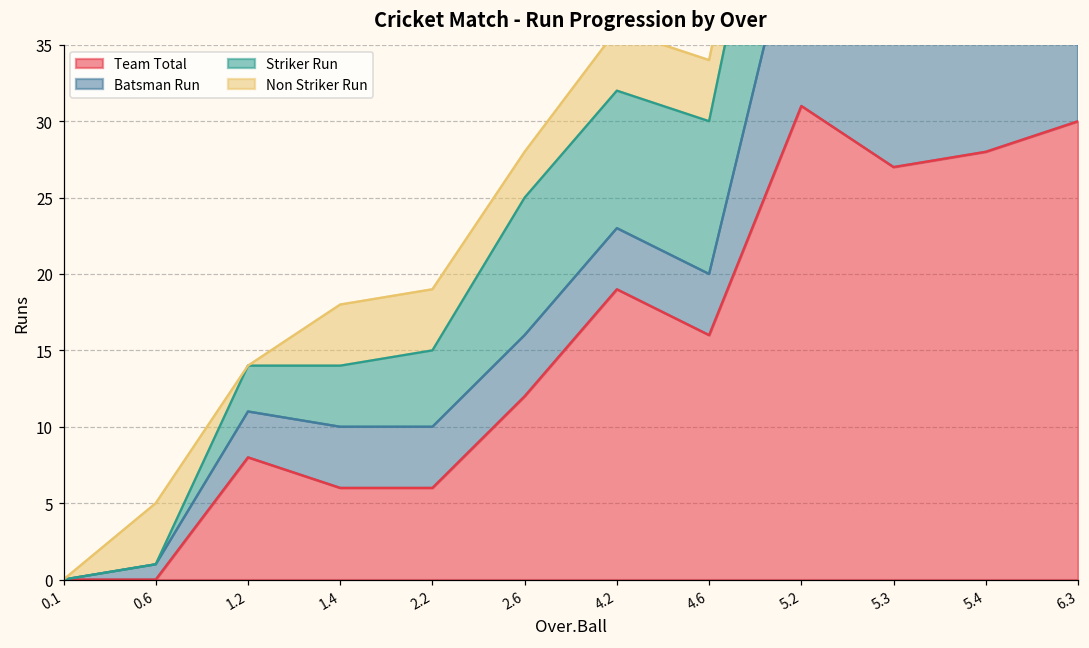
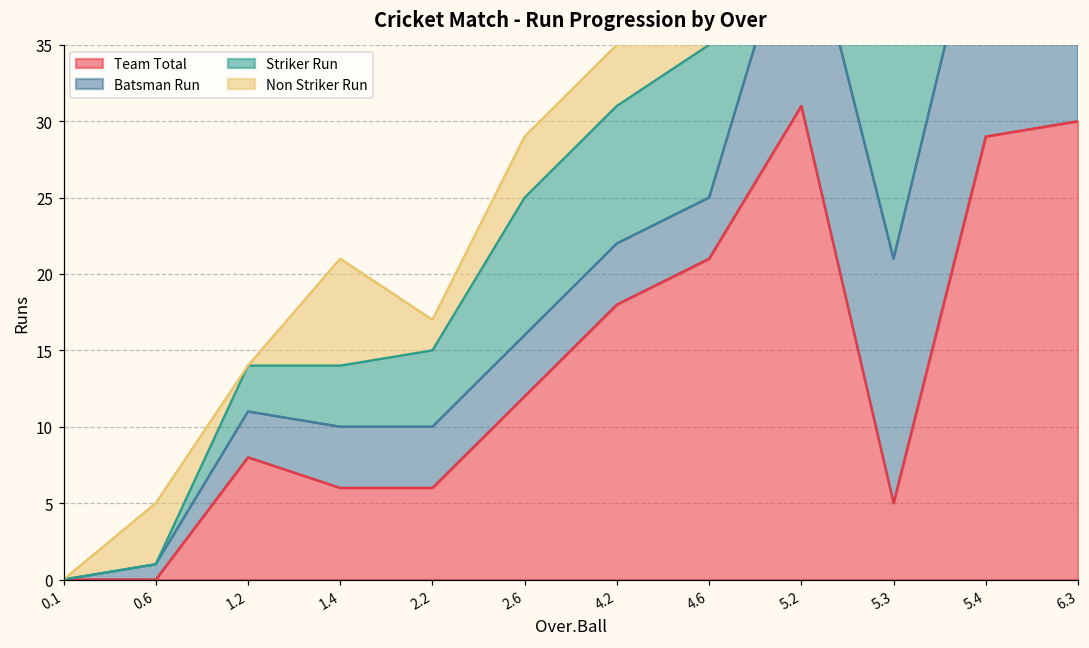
  {
    "Team Total": {
      "0.6": 0,
      "1.2": 8,
      "1.4": 6,
      "2.2": 6,
      "2.6": 12,
-     "4.2": 19,
-     "4.6": 16,
+     "4.2": 18,
+     "4.6": 21,
      "5.2": 31,
-     "5.3": 27,
-     "5.4": 28,
+     "5.3": 5,
+     "5.4": 29,
      "6.3": 30
    },
    "Non Striker Run": {
      "0.6": 4,
-     "1.4": 4,
-     "2.2": 4,
-     "2.6": 3
+     "1.4": 7,
+     "2.2": 2,
+     "2.6": 4
    }
  }
